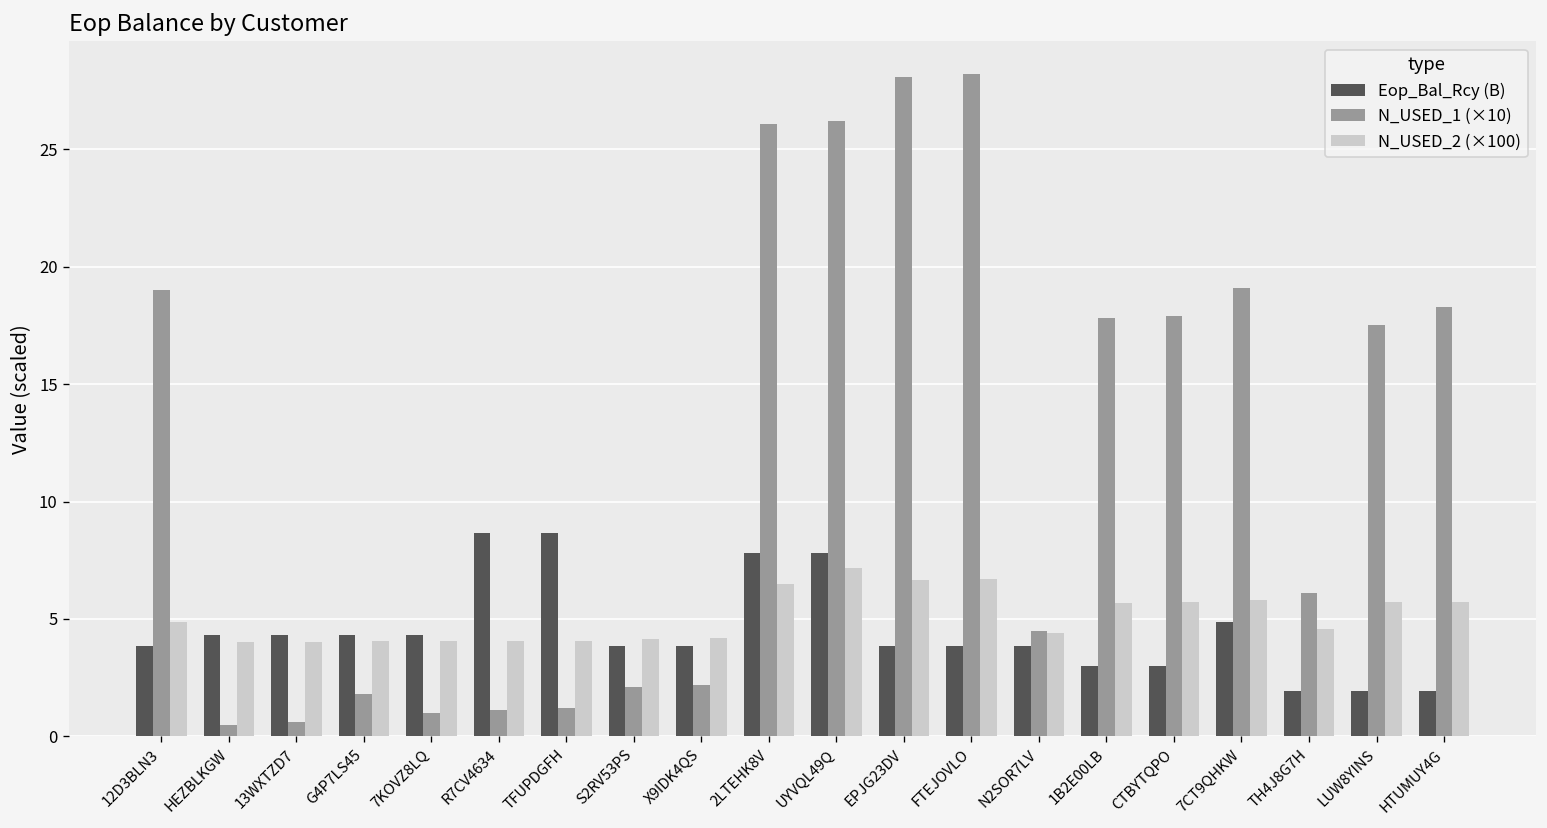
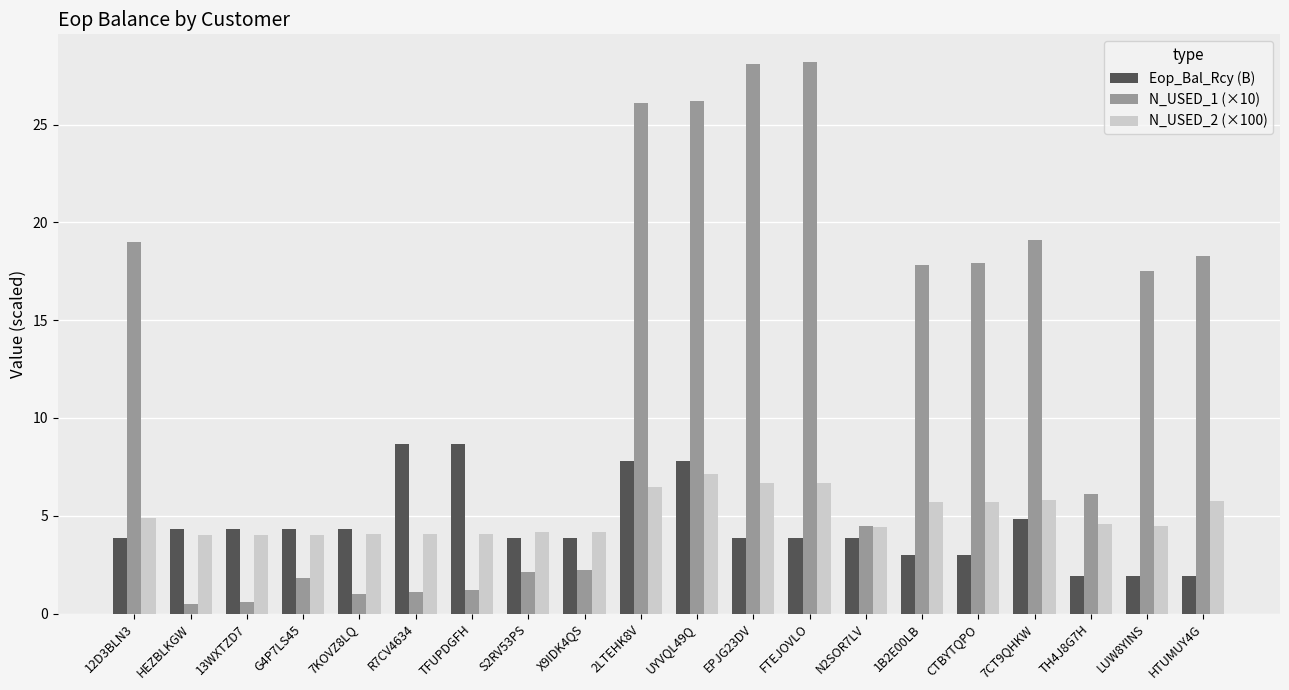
  {
    "Eop_Bal_Rcy (B)": {
      "12D3BLN3": 3.8,
      "HEZBLKGW": 4.3,
      "13WXTZD7": 4.3,
      "G4P7LS45": 4.3,
      "7KOVZ8LQ": 4.3,
      "R7CV4634": 8.7,
      "TFUPDGFH": 8.7,
      "S2RV53PS": 3.8,
      "X9IDK4QS": 3.8,
      "2LTEHK8V": 7.8,
      "UYVQL49Q": 7.8,
      "EPJG23DV": 3.8,
      "FTEJOVLO": 3.8,
      "N2SOR7LV": 3.8,
      "1B2E00LB": 3.0,
      "CTBYTQPO": 3.0,
      "7CT9QHKW": 4.8,
      "TH4J8G7H": 1.9,
      "LUW8YINS": 1.9,
      "HTUMUY4G": 1.9
    },
    "N_USED_1 (×10)": {
      "12D3BLN3": 19.0,
      "HEZBLKGW": 0.5,
      "13WXTZD7": 0.6,
      "G4P7LS45": 1.8,
      "7KOVZ8LQ": 1.0,
      "R7CV4634": 1.1,
      "TFUPDGFH": 1.2,
      "S2RV53PS": 2.1,
      "X9IDK4QS": 2.2,
      "2LTEHK8V": 26.1,
      "UYVQL49Q": 26.2,
      "EPJG23DV": 28.1,
      "FTEJOVLO": 28.2,
      "N2SOR7LV": 4.5,
      "1B2E00LB": 17.8,
      "CTBYTQPO": 17.9,
      "7CT9QHKW": 19.1,
      "TH4J8G7H": 6.1,
      "LUW8YINS": 17.5,
      "HTUMUY4G": 18.3
    },
    "N_USED_2 (×100)": {
      "12D3BLN3": 4.9,
      "HEZBLKGW": 4.0,
      "13WXTZD7": 4.0,
      "G4P7LS45": 4.0,
      "7KOVZ8LQ": 4.1,
      "R7CV4634": 4.1,
      "TFUPDGFH": 4.1,
      "S2RV53PS": 4.2,
      "X9IDK4QS": 4.2,
      "2LTEHK8V": 6.5,
      "UYVQL49Q": 7.2,
      "EPJG23DV": 6.7,
      "FTEJOVLO": 6.7,
      "N2SOR7LV": 4.4,
      "1B2E00LB": 5.7,
      "CTBYTQPO": 5.7,
      "7CT9QHKW": 5.8,
      "TH4J8G7H": 4.6,
-     "LUW8YINS": 5.7,
+     "LUW8YINS": 4.5,
      "HTUMUY4G": 5.7
    }
  }
